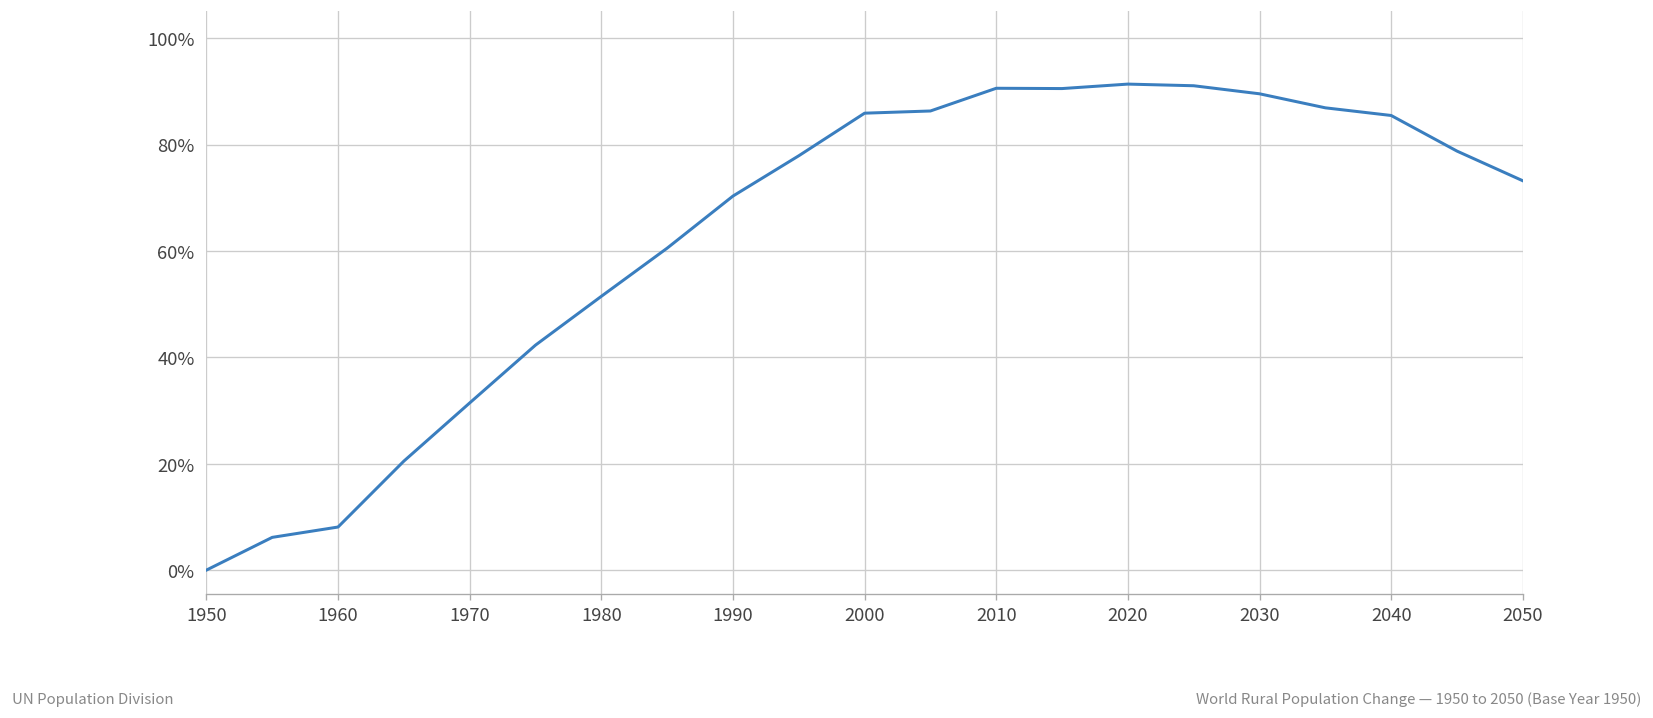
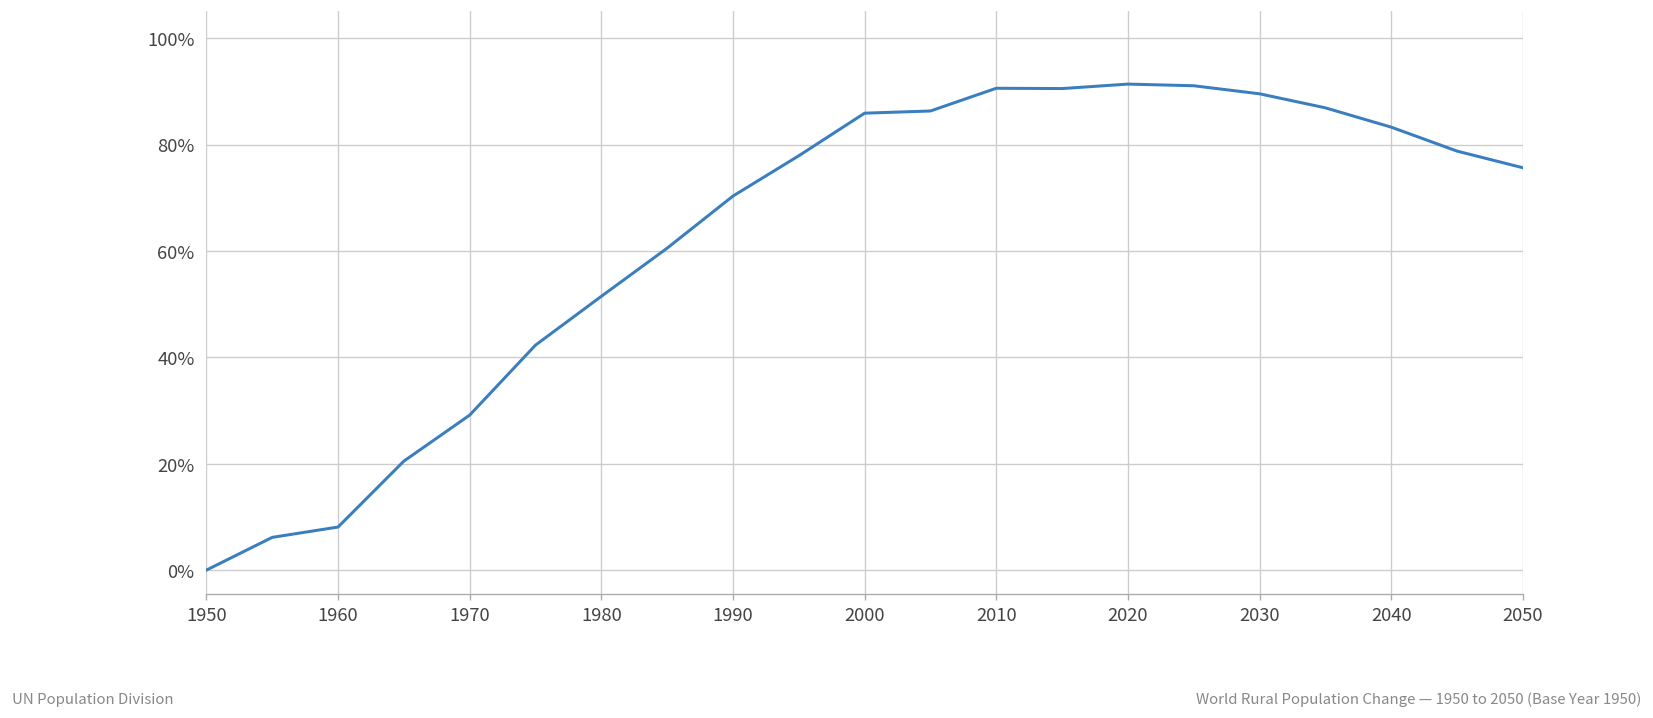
  {
    "1950": "0%",
    "1960": "8%",
-   "1970": "31%",
+   "1970": "29%",
    "1980": "51%",
    "1990": "70%",
    "2000": "86%",
    "2010": "91%",
    "2020": "91%",
    "2030": "90%",
-   "2040": "85%",
-   "2050": "73%"
+   "2040": "83%",
+   "2050": "76%"
  }
